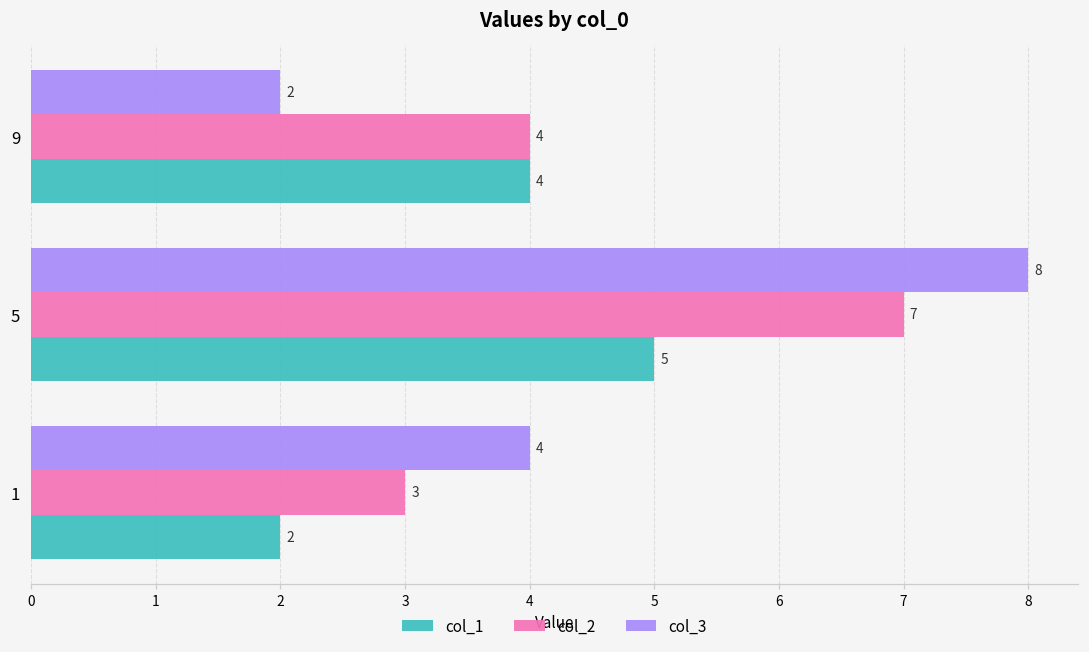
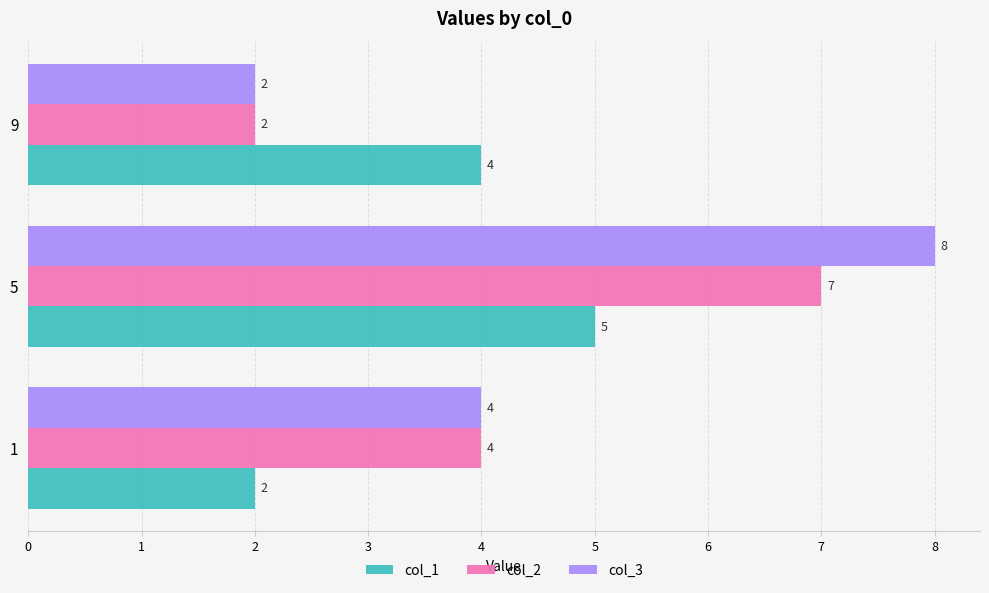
  {
    "col_1": {
      "9": 4,
      "5": 5,
      "1": 2
    },
    "col_2": {
-     "9": 4,
+     "9": 2,
      "5": 7,
-     "1": 3
+     "1": 4
    },
    "col_3": {
      "9": 2,
      "5": 8,
      "1": 4
    }
  }
